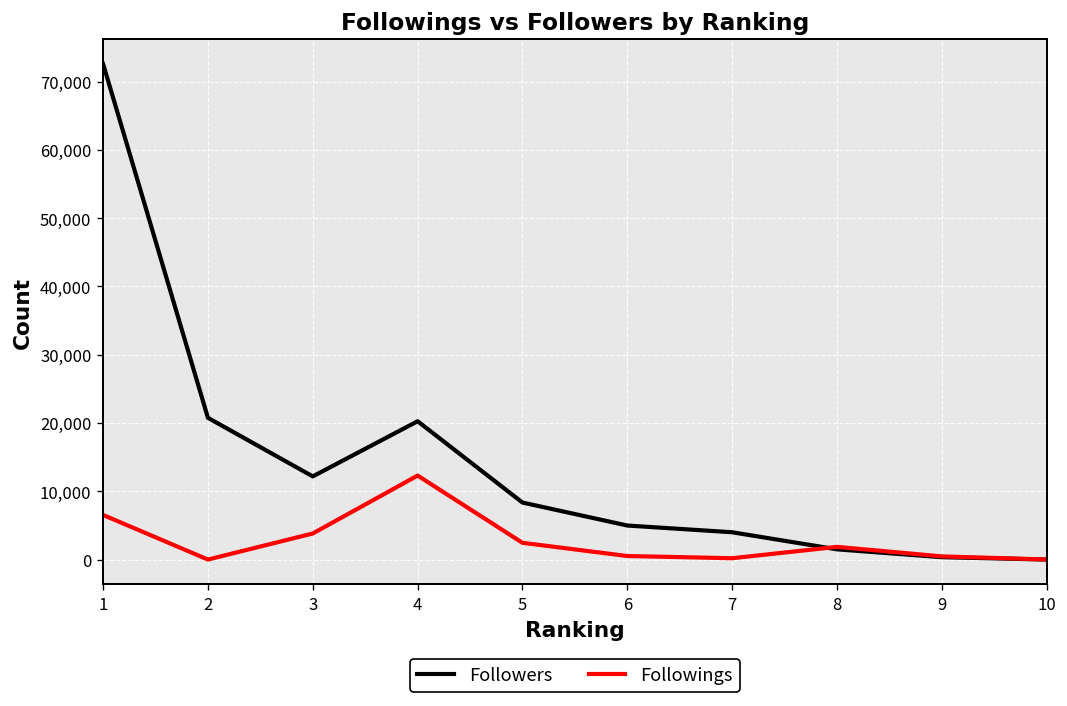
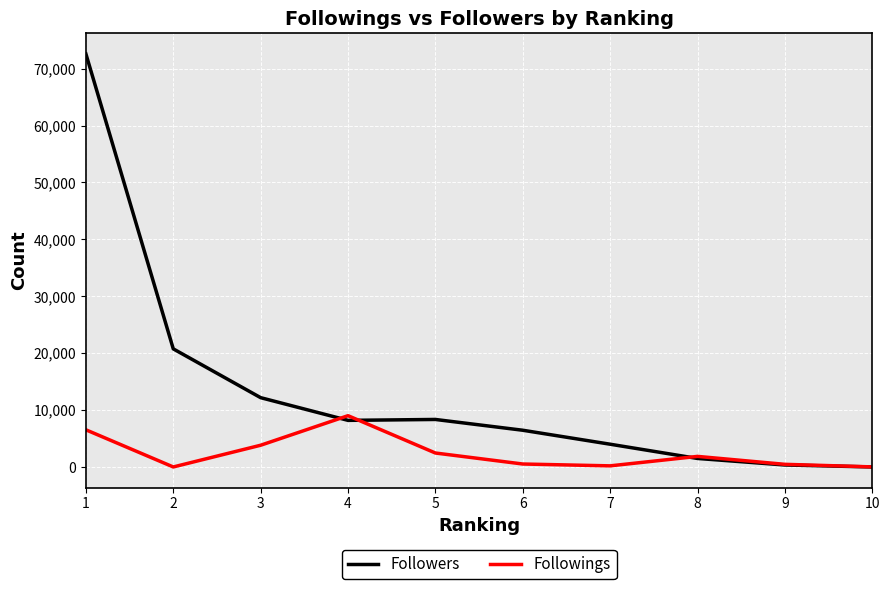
  {
    "Followers": {
      "1": "73,000",
      "2": "21,000",
      "3": "12,000",
-     "4": "20,000",
+     "4": "8,000",
      "5": "8,000",
-     "6": "5,000",
+     "6": "6,000",
      "7": "4,000"
    },
    "Followings": {
      "1": "7,000",
      "2": "0",
      "3": "4,000",
-     "4": "12,000",
+     "4": "9,000",
      "5": "2,000",
      "6": "1,000",
      "7": "0"
    }
  }
